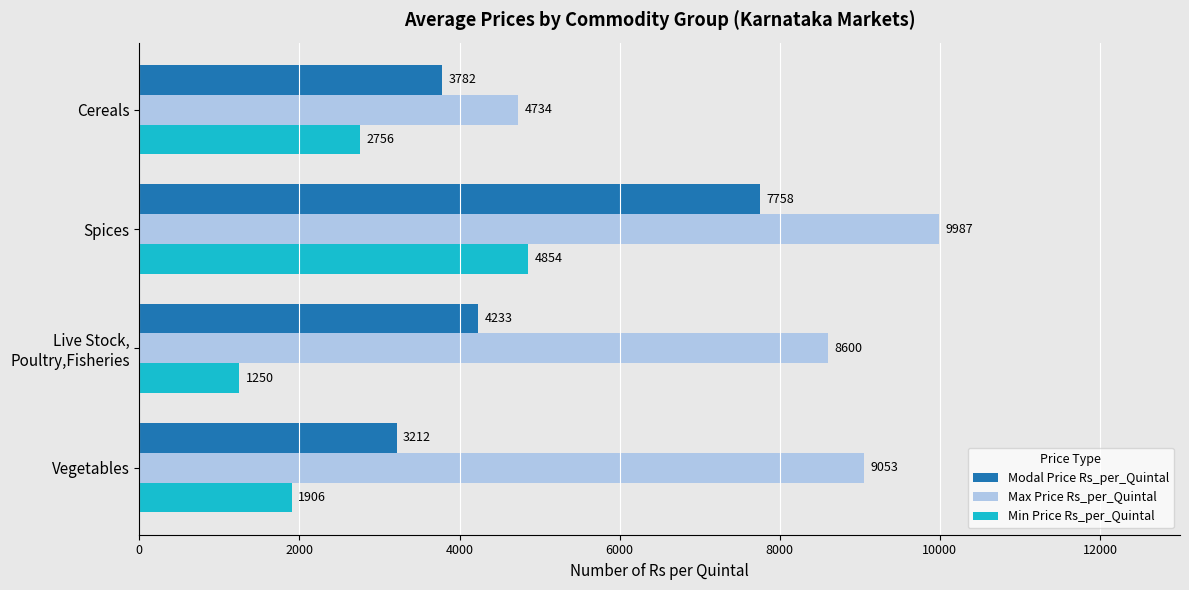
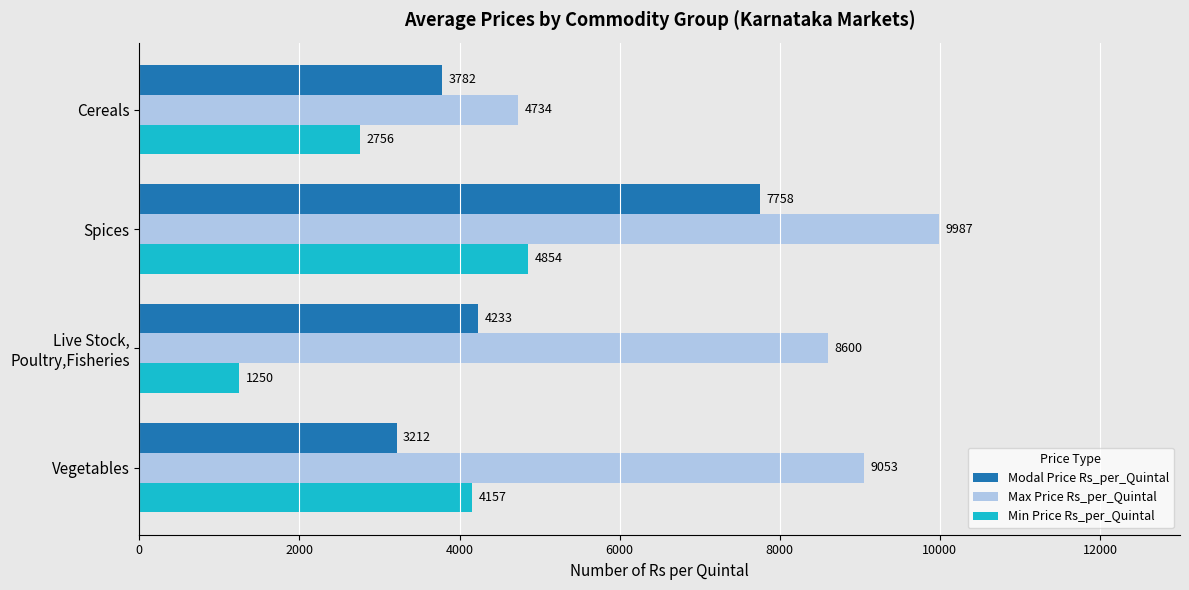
  {
    "Modal Price Rs_per_Quintal": {
      "Cereals": 3782,
      "Spices": 7758,
      "Live Stock, Poultry,Fisheries": 4233,
      "Vegetables": 3212
    },
    "Max Price Rs_per_Quintal": {
      "Cereals": 4734,
      "Spices": 9987,
      "Live Stock, Poultry,Fisheries": 8600
    },
    "Min Price Rs_per_Quintal": {
      "Cereals": 2756,
      "Spices": 4854,
-     "Vegetables": 1906
+     "Vegetables": 4157
    }
  }
